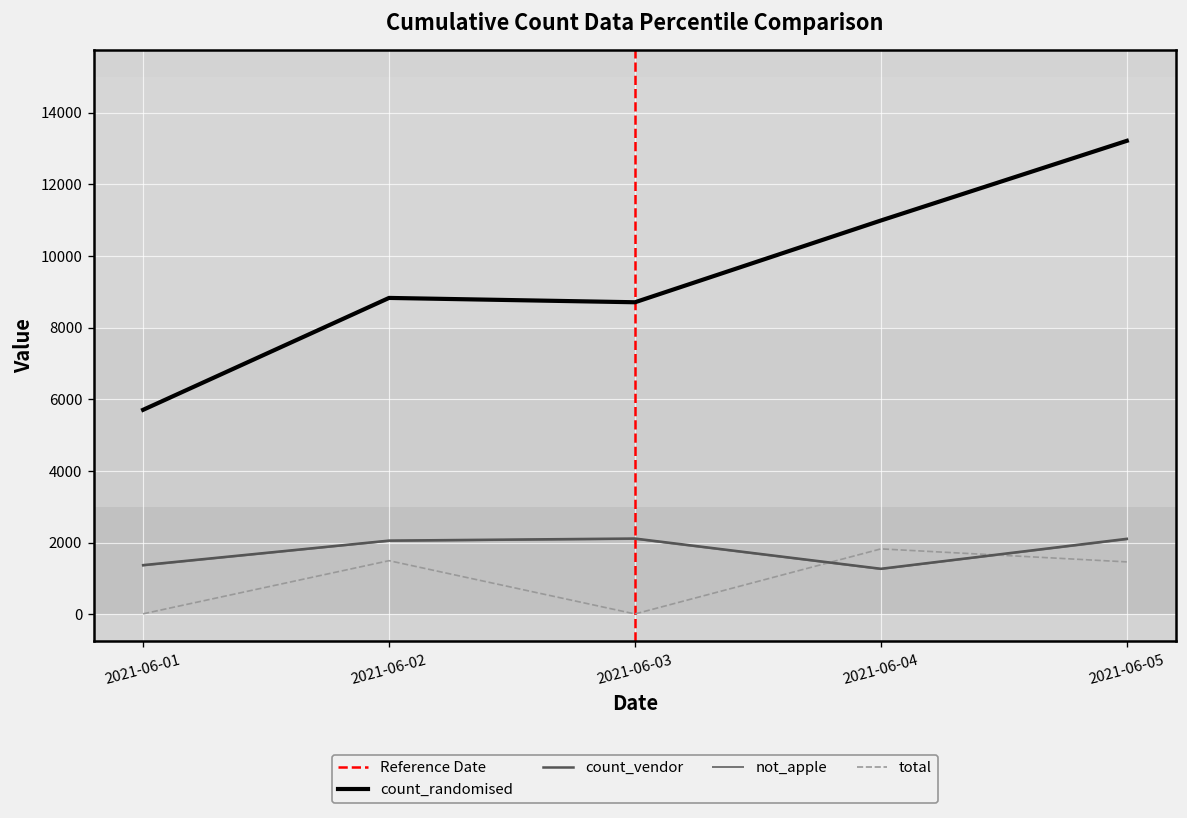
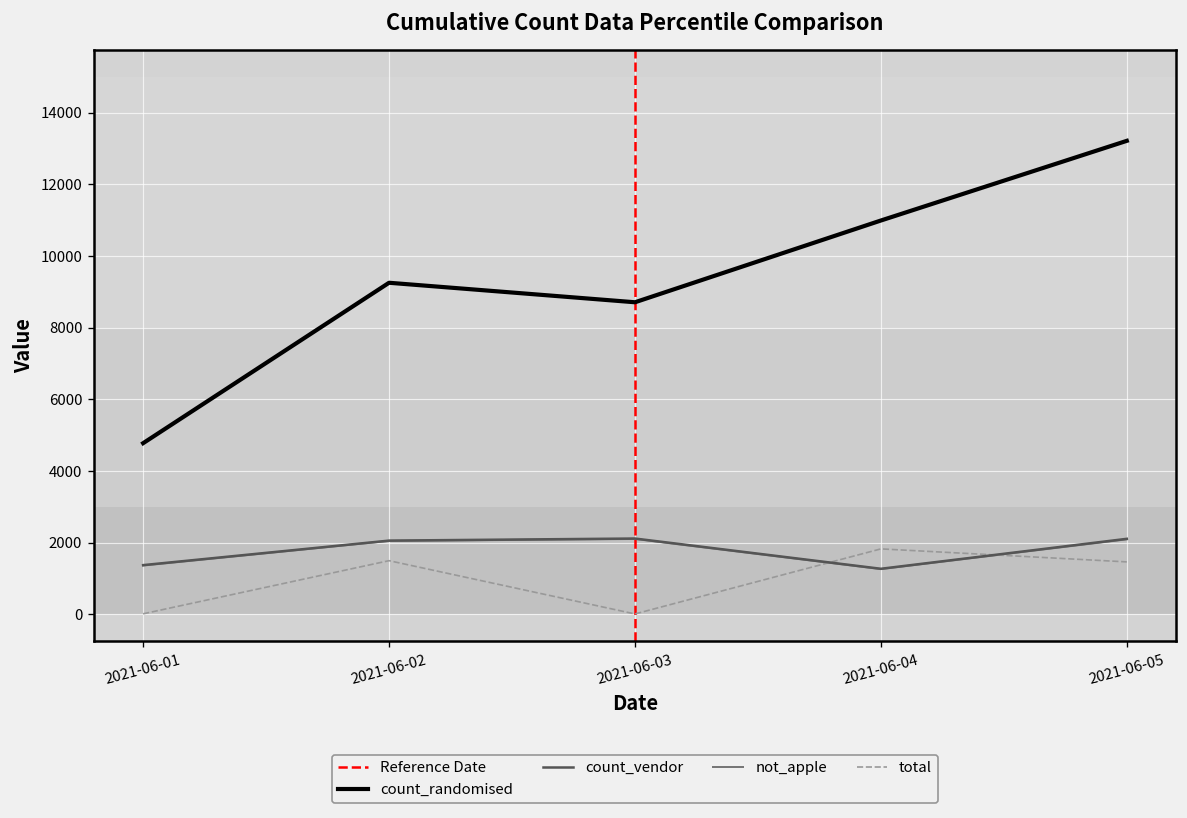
  {
    "count_randomised": {
-     "2021-06-01": 5700,
-     "2021-06-02": 8800,
+     "2021-06-01": 4800,
+     "2021-06-02": 9300,
      "2021-06-03": 8700,
      "2021-06-04": 11000,
      "2021-06-05": 13200
    }
  }
